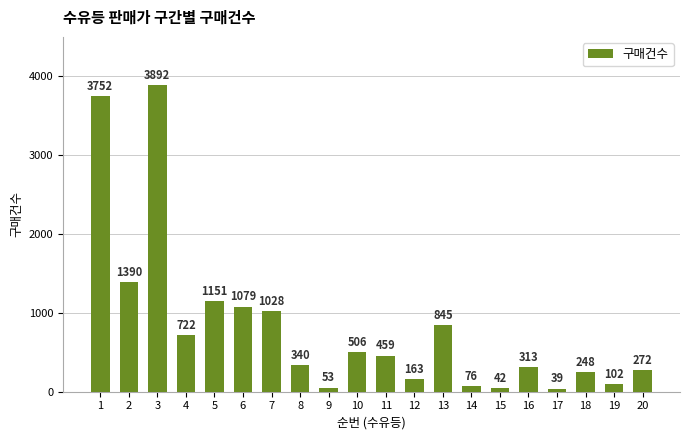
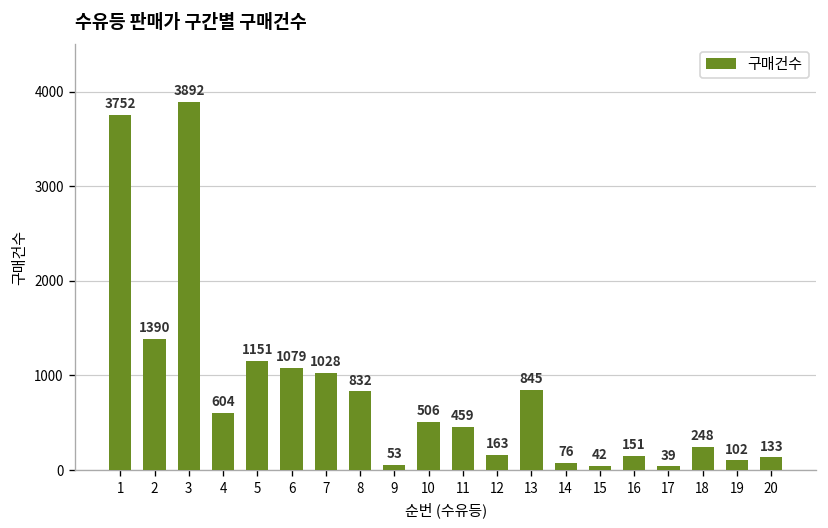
  {
    "1": 3752,
    "2": 1390,
    "3": 3892,
-   "4": 722,
+   "4": 604,
    "5": 1151,
    "6": 1079,
    "7": 1028,
-   "8": 340,
+   "8": 832,
    "9": 53,
    "10": 506,
    "11": 459,
    "12": 163,
    "13": 845,
    "14": 76,
    "15": 42,
-   "16": 313,
+   "16": 151,
    "17": 39,
    "18": 248,
    "19": 102,
-   "20": 272
+   "20": 133
  }
